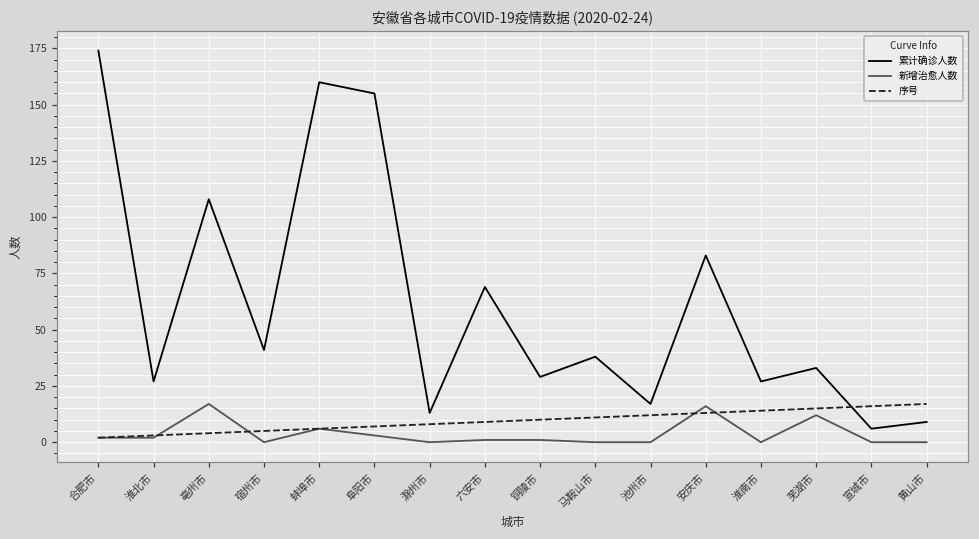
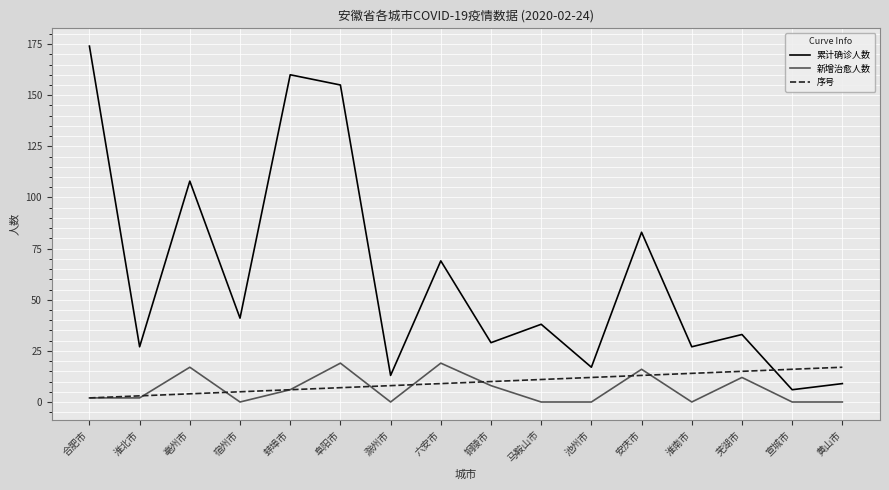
  {
    "新增治愈人数": {
      "亳州市": 17,
      "宿州市": 0,
-     "阜阳市": 3,
+     "阜阳市": 19,
      "滁州市": 0,
-     "六安市": 1,
-     "铜陵市": 1,
+     "六安市": 19,
+     "铜陵市": 8,
      "马鞍山市": 0,
      "池州市": 0,
      "安庆市": 16,
      "淮南市": 0,
      "芜湖市": 12,
      "宣城市": 0,
      "黄山市": 0
    }
  }
